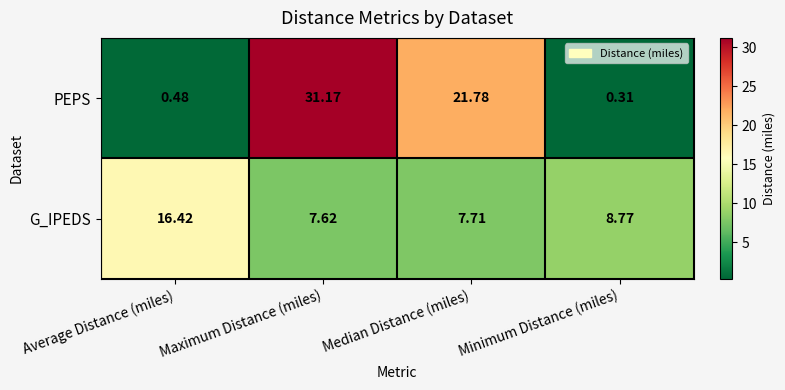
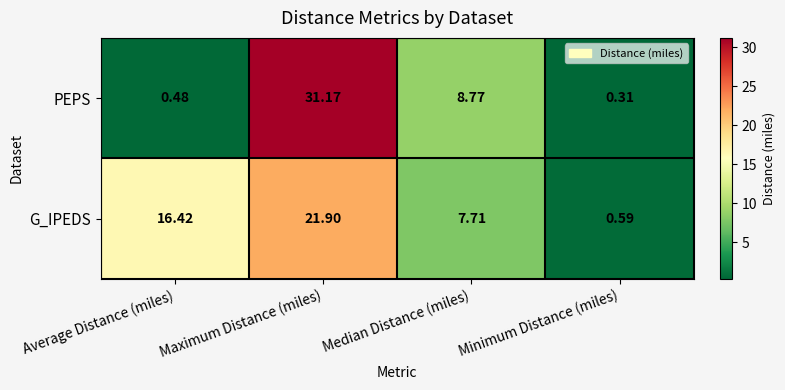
  {
    "PEPS": {
      "Average Distance (miles)": 0.48,
      "Maximum Distance (miles)": 31.17,
-     "Median Distance (miles)": 21.78,
+     "Median Distance (miles)": 8.77,
      "Minimum Distance (miles)": 0.31
    },
    "G_IPEDS": {
      "Average Distance (miles)": 16.42,
-     "Maximum Distance (miles)": 7.62,
+     "Maximum Distance (miles)": 21.90,
      "Median Distance (miles)": 7.71,
-     "Minimum Distance (miles)": 8.77
+     "Minimum Distance (miles)": 0.59
    }
  }
